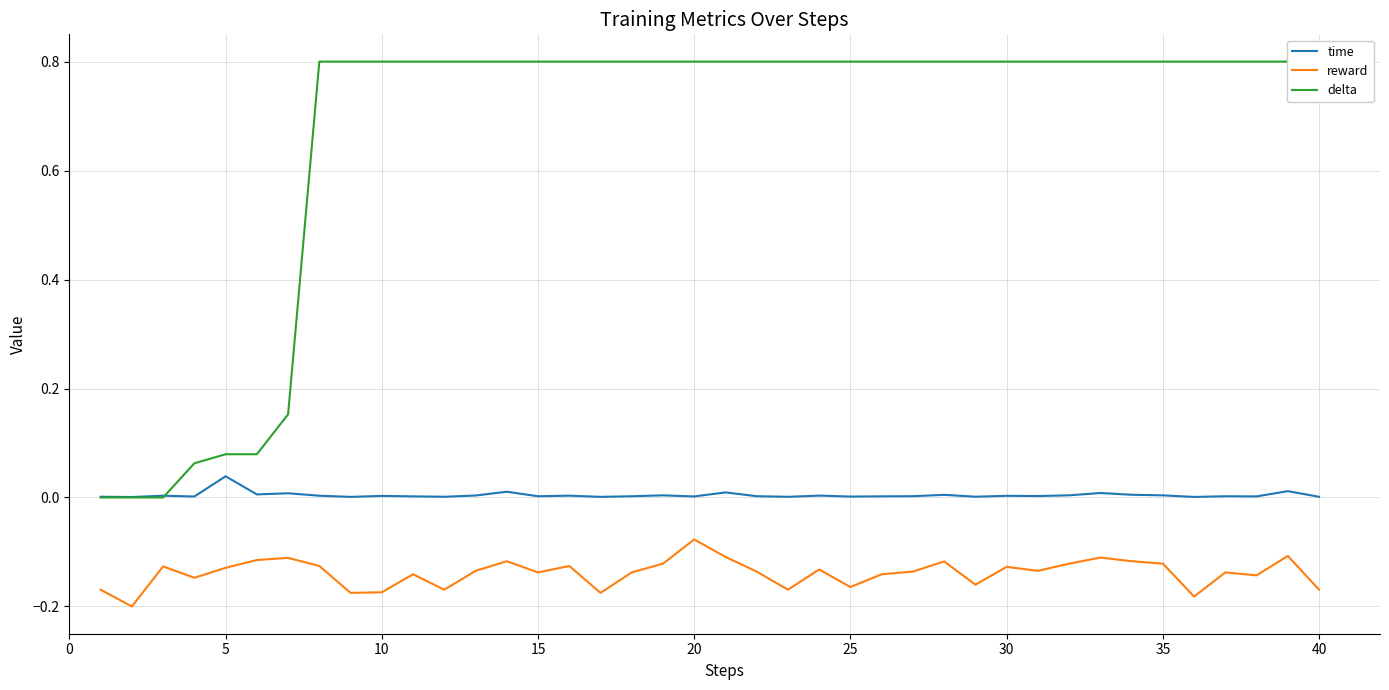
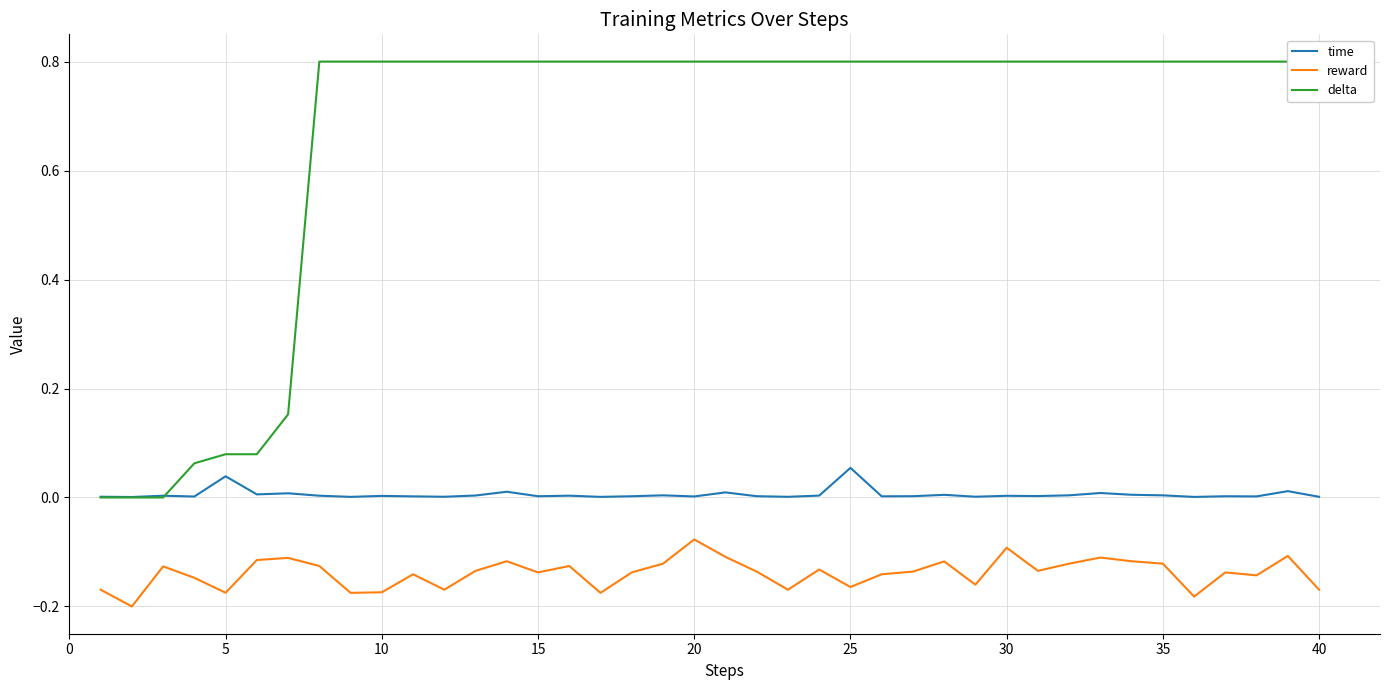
  {
    "time": {
      "5": 0.04,
      "10": 0.00,
      "15": 0.00,
      "20": 0.00,
-     "25": 0.00,
+     "25": 0.05,
      "30": 0.00,
      "35": 0.00,
      "40": 0.00
    },
    "reward": {
-     "5": -0.13,
+     "5": -0.17,
      "10": -0.17,
      "15": -0.14,
      "20": -0.08,
      "25": -0.16,
-     "30": -0.13,
+     "30": -0.09,
      "35": -0.12,
      "40": -0.17
    },
    "delta": {
      "5": 0.08,
      "10": 0.80,
      "15": 0.80,
      "20": 0.80,
      "25": 0.80,
      "30": 0.80,
      "35": 0.80
    }
  }
